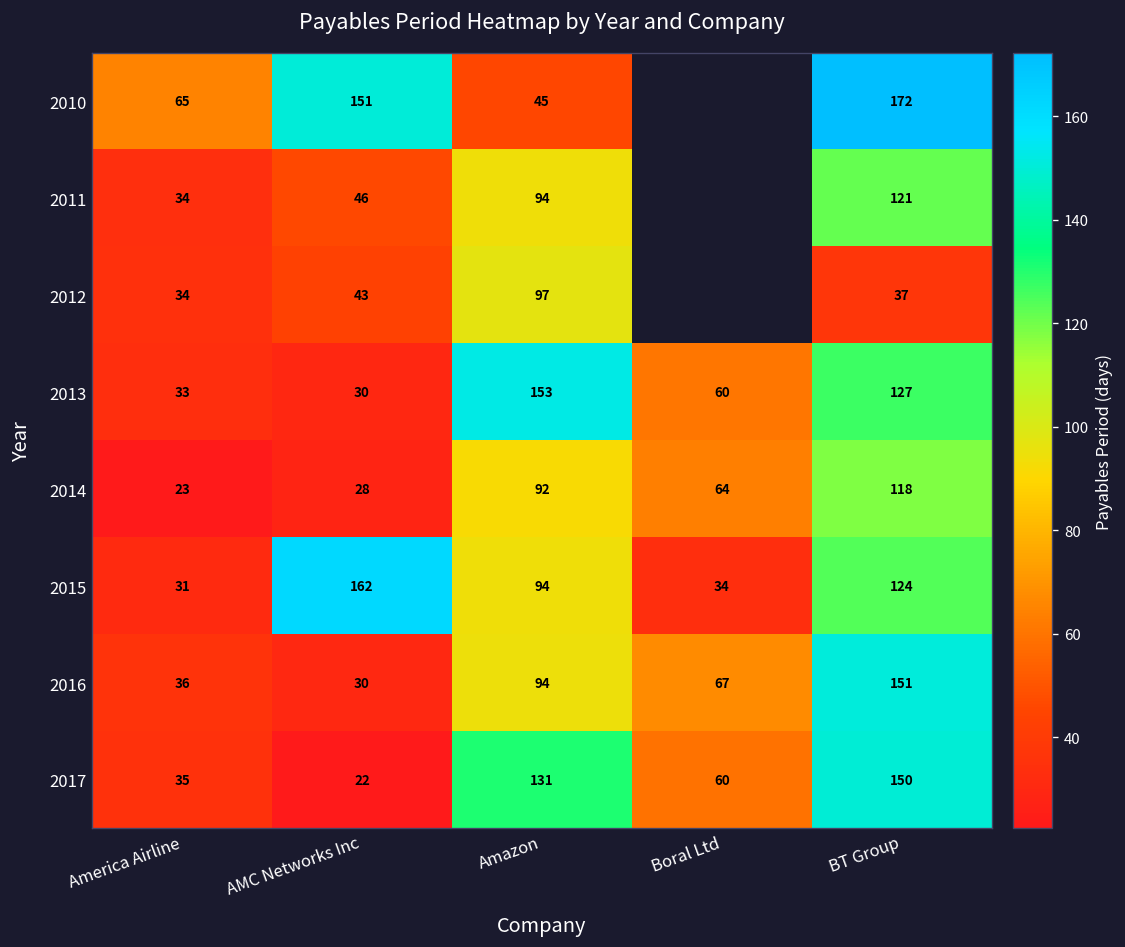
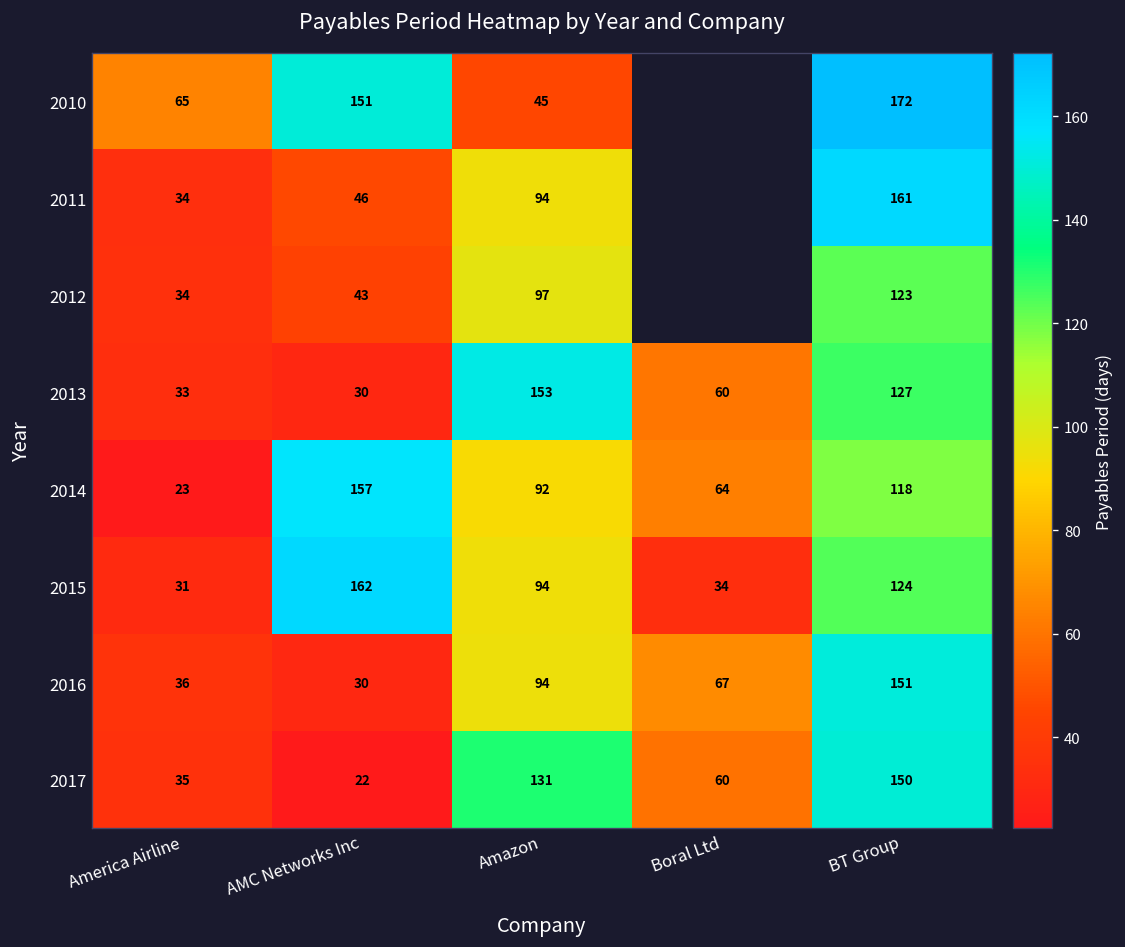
  {
    "2010": {
      "America Airline": 65,
      "AMC Networks Inc": 151,
      "Amazon": 45,
      "BT Group": 172
    },
    "2011": {
      "America Airline": 34,
      "AMC Networks Inc": 46,
      "Amazon": 94,
-     "BT Group": 121
+     "BT Group": 161
    },
    "2012": {
      "America Airline": 34,
      "AMC Networks Inc": 43,
      "Amazon": 97,
-     "BT Group": 37
+     "BT Group": 123
    },
    "2013": {
      "America Airline": 33,
      "AMC Networks Inc": 30,
      "Amazon": 153,
      "Boral Ltd": 60,
      "BT Group": 127
    },
    "2014": {
      "America Airline": 23,
-     "AMC Networks Inc": 28,
+     "AMC Networks Inc": 157,
      "Amazon": 92,
      "Boral Ltd": 64,
      "BT Group": 118
    },
    "2015": {
      "America Airline": 31,
      "AMC Networks Inc": 162,
      "Amazon": 94,
      "Boral Ltd": 34,
      "BT Group": 124
    },
    "2016": {
      "America Airline": 36,
      "AMC Networks Inc": 30,
      "Amazon": 94,
      "Boral Ltd": 67,
      "BT Group": 151
    },
    "2017": {
      "America Airline": 35,
      "AMC Networks Inc": 22,
      "Amazon": 131,
      "Boral Ltd": 60,
      "BT Group": 150
    }
  }
